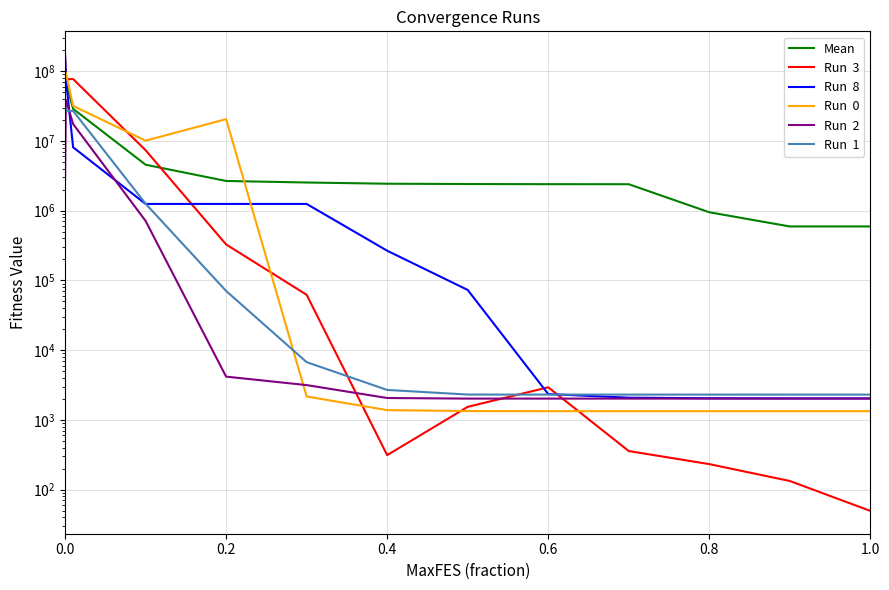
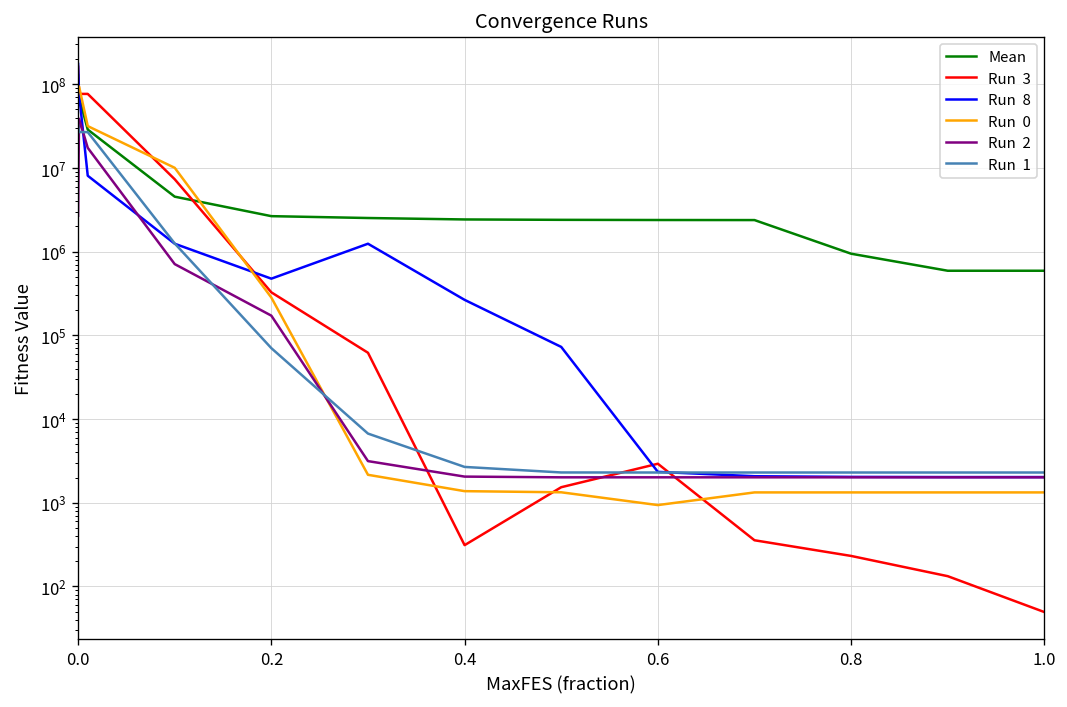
  {
    "Mean": {
      "0.0": 130000000,
      "0.2": 2700000,
      "0.4": 2400000,
      "0.6": 2400000,
      "0.8": 900000,
      "1.0": 600000
    },
    "Run 3": {
      "0.2": 300000,
      "0.4": 300,
      "0.6": 2900,
      "0.8": 230,
      "1.0": 50
    },
    "Run 8": {
-     "0.2": 1200000,
+     "0.2": 500000,
      "0.4": 270000
    },
    "Run 0": {
      "0.0": 90000000,
-     "0.2": 20000000,
+     "0.2": 280000,
      "0.4": 1400,
-     "0.6": 1300,
+     "0.6": 900,
      "0.8": 1300,
      "1.0": 1300
    },
    "Run 2": {
      "0.0": 2700000,
-     "0.2": 4000,
+     "0.2": 170000,
      "0.4": 2100,
      "0.6": 2000
    },
    "Run 1": {
      "0.0": 30000000,
      "0.2": 70000,
      "0.4": 2700,
      "0.8": 2300,
      "1.0": 2300
    }
  }
